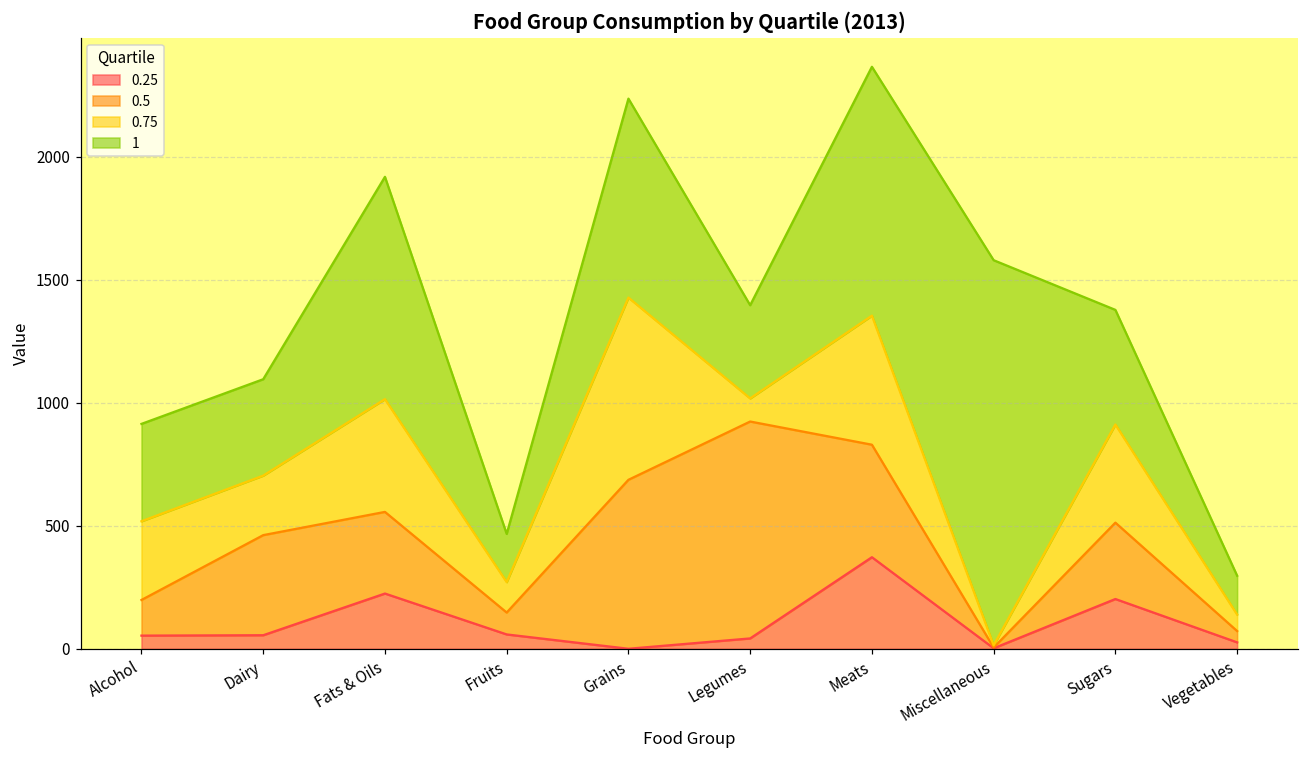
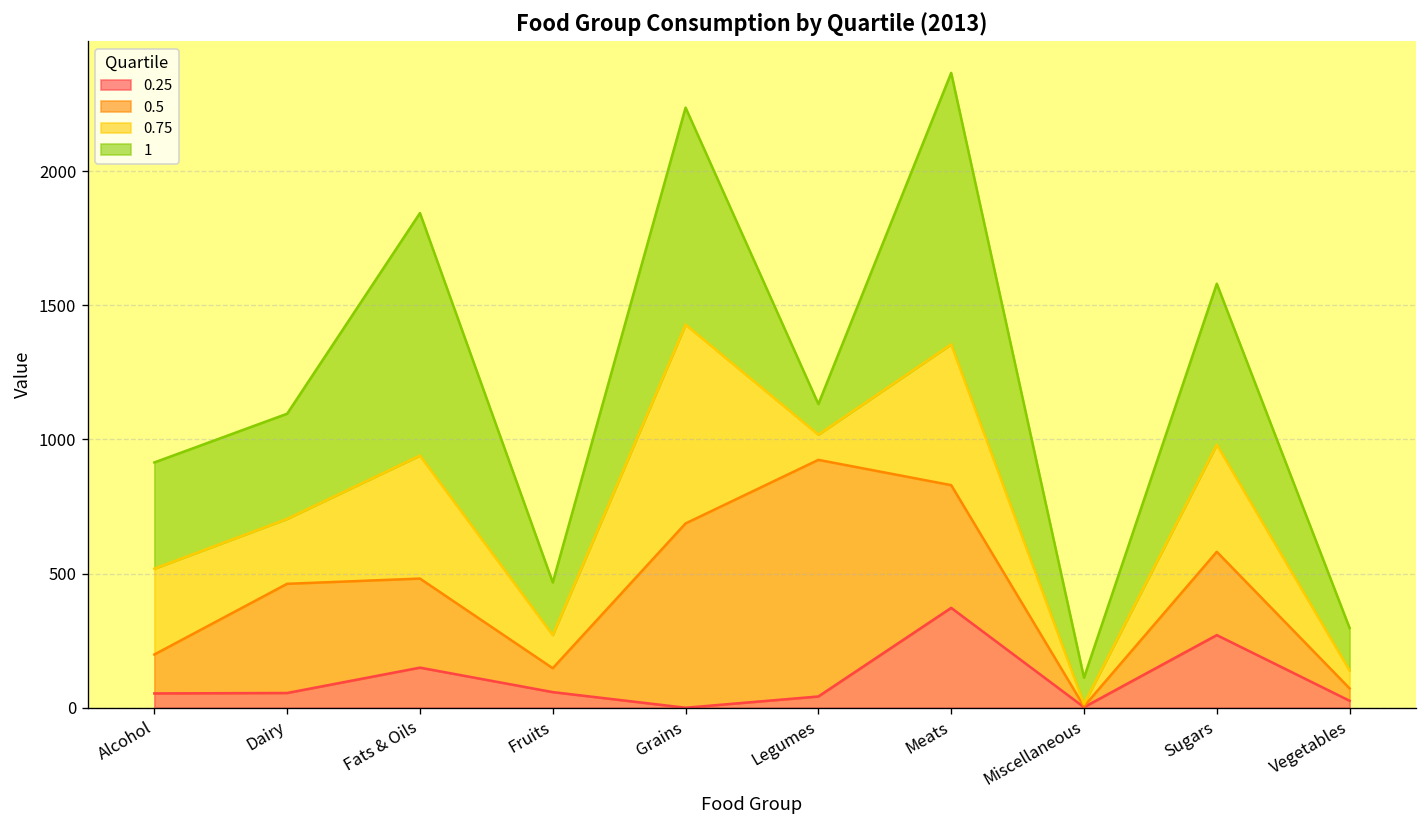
  {
    "0.25": {
      "Alcohol": 50,
      "Dairy": 60,
-     "Fats & Oils": 220,
+     "Fats & Oils": 150,
      "Fruits": 60,
      "Grains": 0,
      "Legumes": 40,
      "Meats": 370,
-     "Sugars": 200,
+     "Sugars": 270,
      "Vegetables": 30
    },
    "0.5": {
      "Alcohol": 150,
      "Dairy": 410,
      "Fats & Oils": 330,
      "Fruits": 90,
      "Grains": 690,
      "Legumes": 880,
      "Meats": 460,
      "Sugars": 310,
      "Vegetables": 50
    },
    "0.75": {
      "Alcohol": 320,
      "Dairy": 240,
      "Fats & Oils": 460,
      "Fruits": 120,
      "Grains": 740,
      "Legumes": 90,
      "Meats": 520,
      "Sugars": 400,
      "Vegetables": 70
    },
    "1": {
      "Alcohol": 400,
      "Dairy": 390,
      "Fats & Oils": 900,
      "Fruits": 200,
      "Grains": 810,
-     "Legumes": 380,
+     "Legumes": 110,
      "Meats": 1010,
-     "Miscellaneous": 1570,
-     "Sugars": 470,
+     "Miscellaneous": 100,
+     "Sugars": 600,
      "Vegetables": 160
    }
  }
